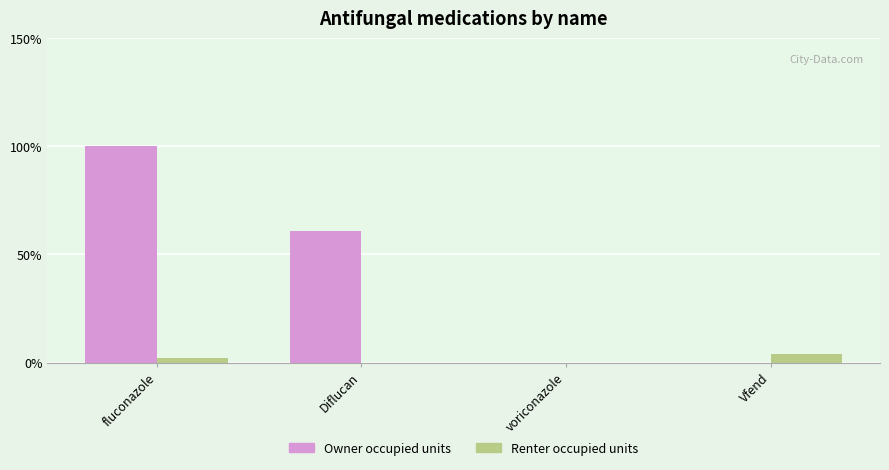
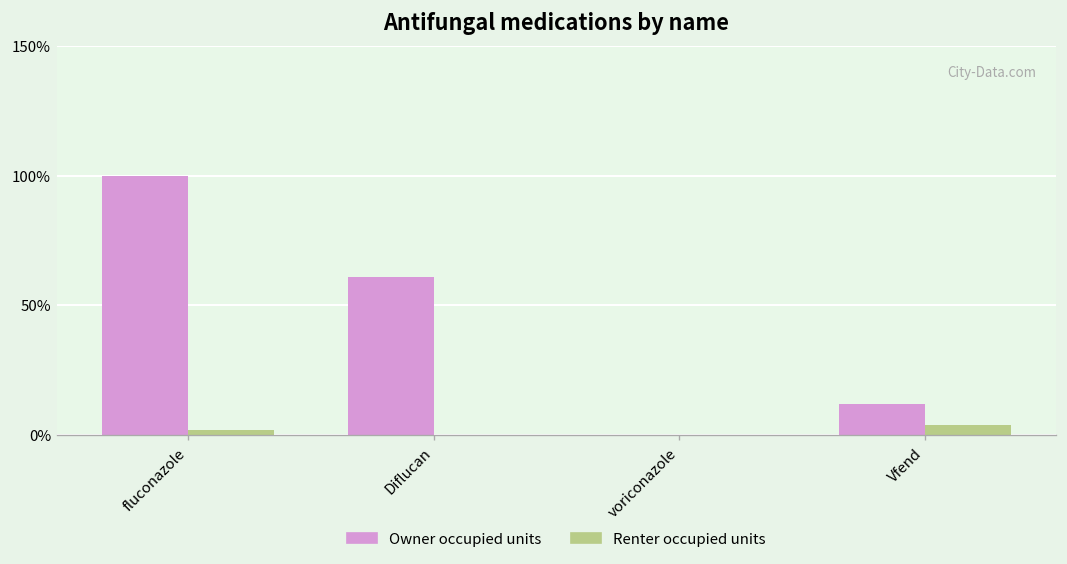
  {
    "Owner occupied units": {
      "fluconazole": "100%",
      "Diflucan": "61%",
      "voriconazole": "0%",
-     "Vfend": "0%"
+     "Vfend": "12%"
    },
    "Renter occupied units": {
      "fluconazole": "2%",
      "Diflucan": "0%",
      "voriconazole": "0%",
      "Vfend": "4%"
    }
  }
